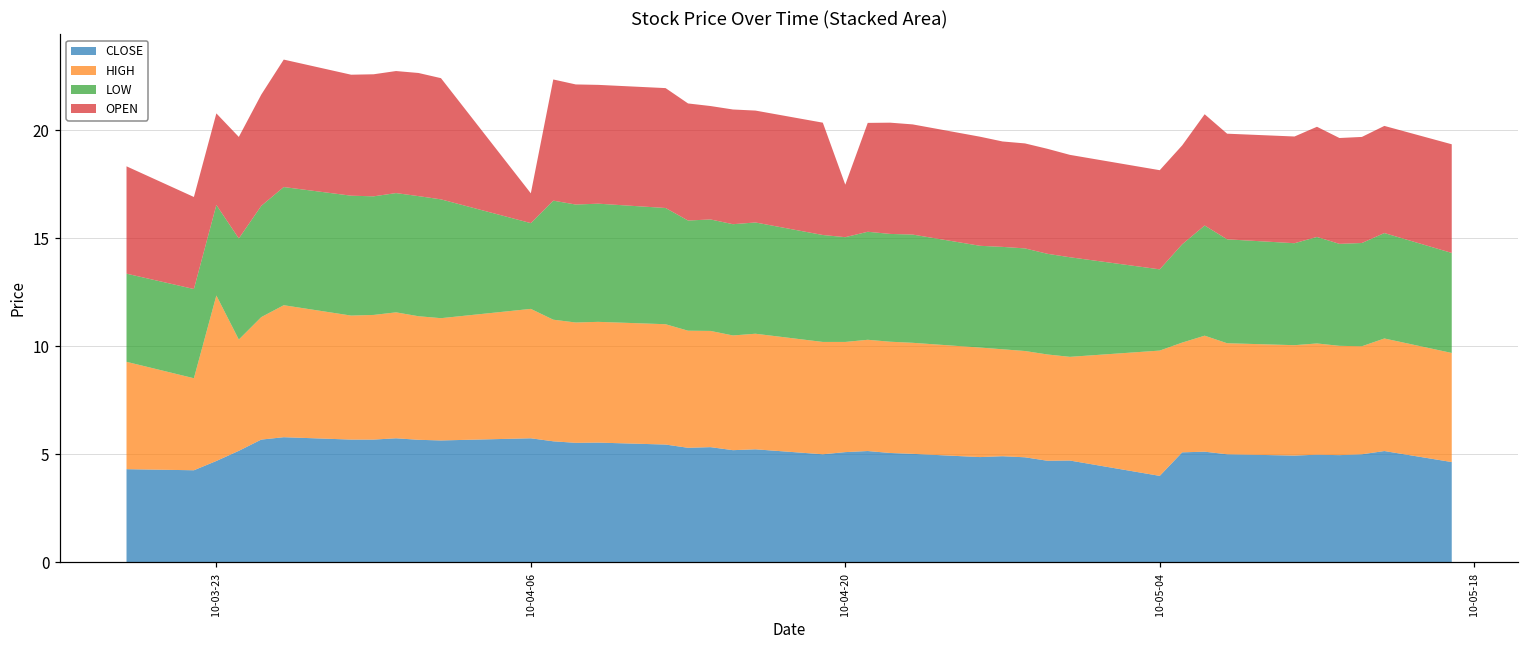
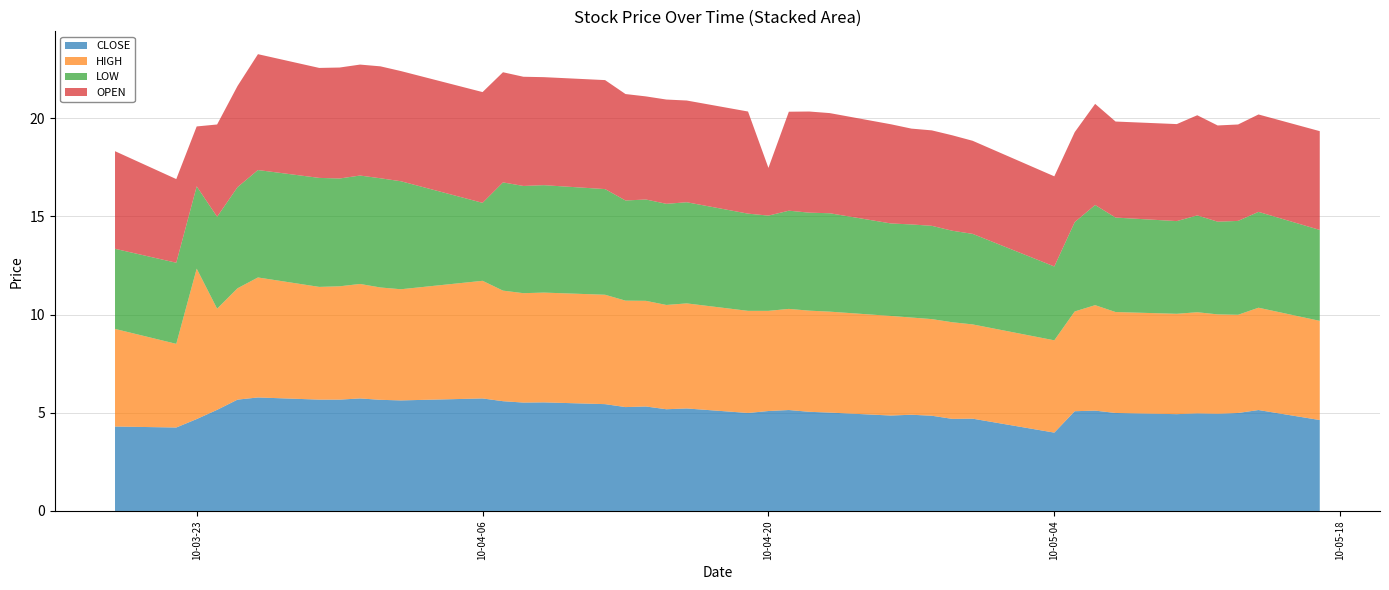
  {
    "CLOSE": {
      "10-03-23": 4.7,
      "10-04-06": 5.7,
      "10-04-20": 5.1,
      "10-05-04": 4.0
    },
    "HIGH": {
      "10-03-23": 7.7,
      "10-04-06": 6.0,
      "10-04-20": 5.1,
-     "10-05-04": 5.8
+     "10-05-04": 4.7
    },
    "LOW": {
      "10-03-23": 4.2,
      "10-04-06": 4.0,
      "10-04-20": 4.9,
      "10-05-04": 3.8
    },
    "OPEN": {
-     "10-03-23": 4.2,
-     "10-04-06": 1.4,
+     "10-03-23": 3.1,
+     "10-04-06": 5.6,
      "10-04-20": 2.4,
      "10-05-04": 4.6
    }
  }
